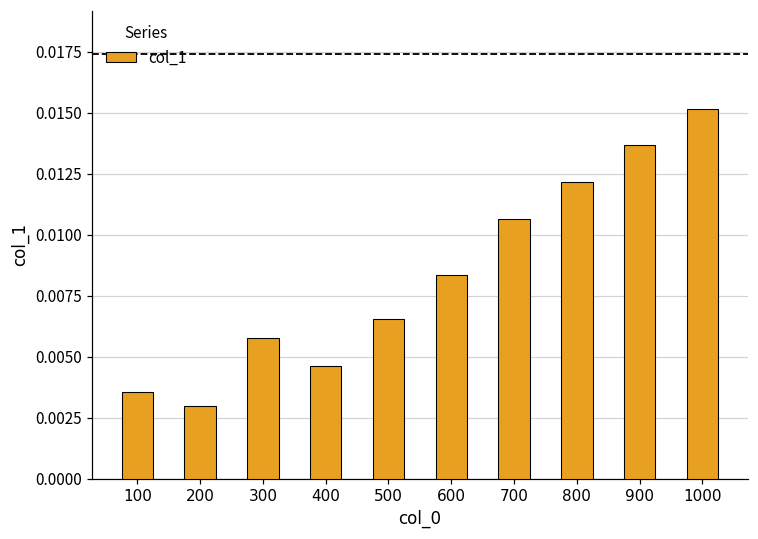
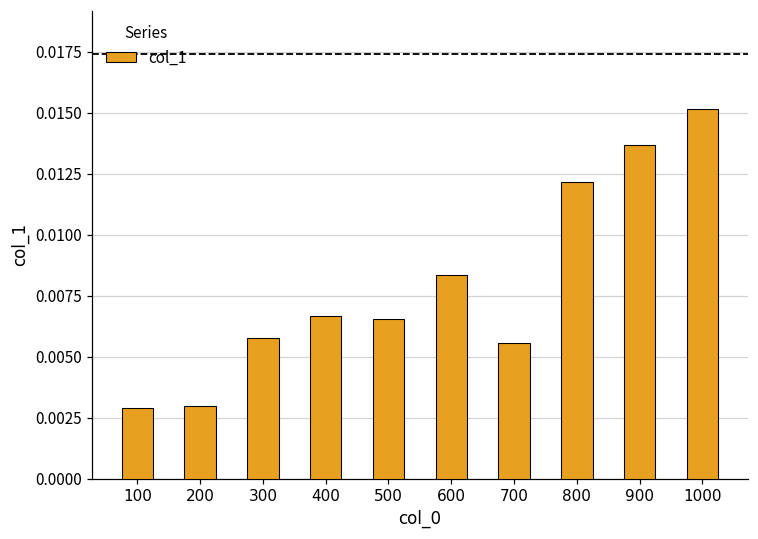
  {
-   "100": 0.0035,
+   "100": 0.0029,
    "200": 0.0030,
    "300": 0.0058,
-   "400": 0.0046,
+   "400": 0.0067,
    "500": 0.0065,
    "600": 0.0084,
-   "700": 0.0107,
+   "700": 0.0055,
    "800": 0.0122,
    "900": 0.0137,
    "1000": 0.0152
  }
